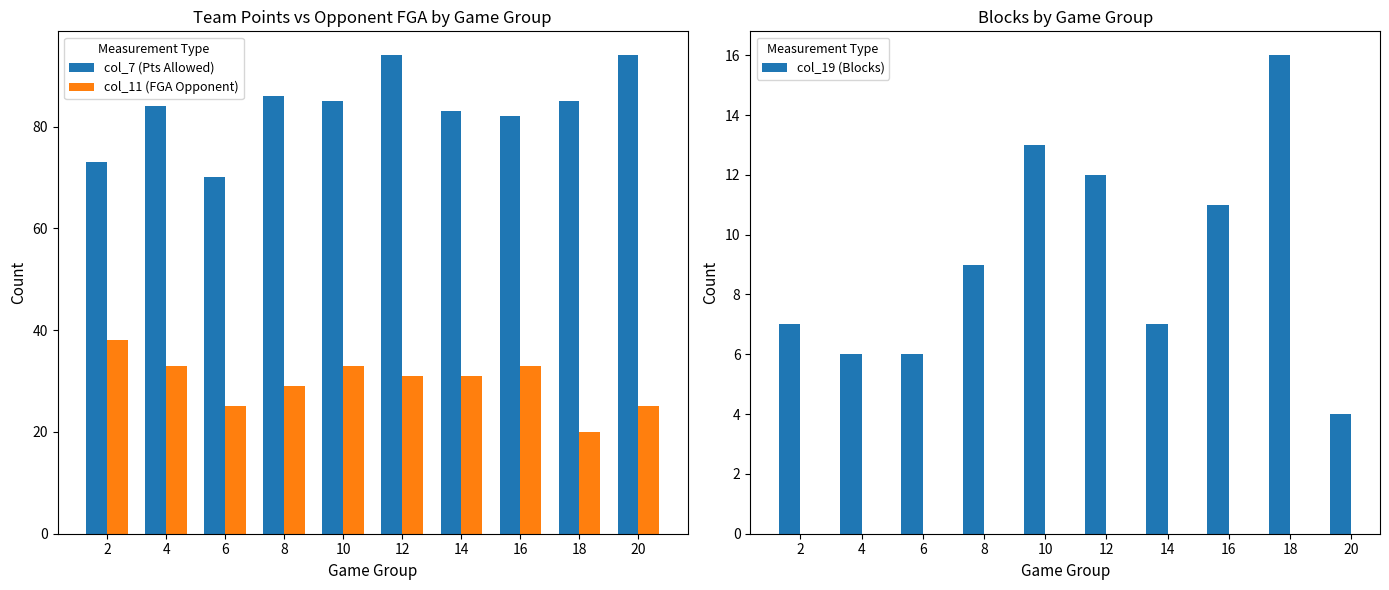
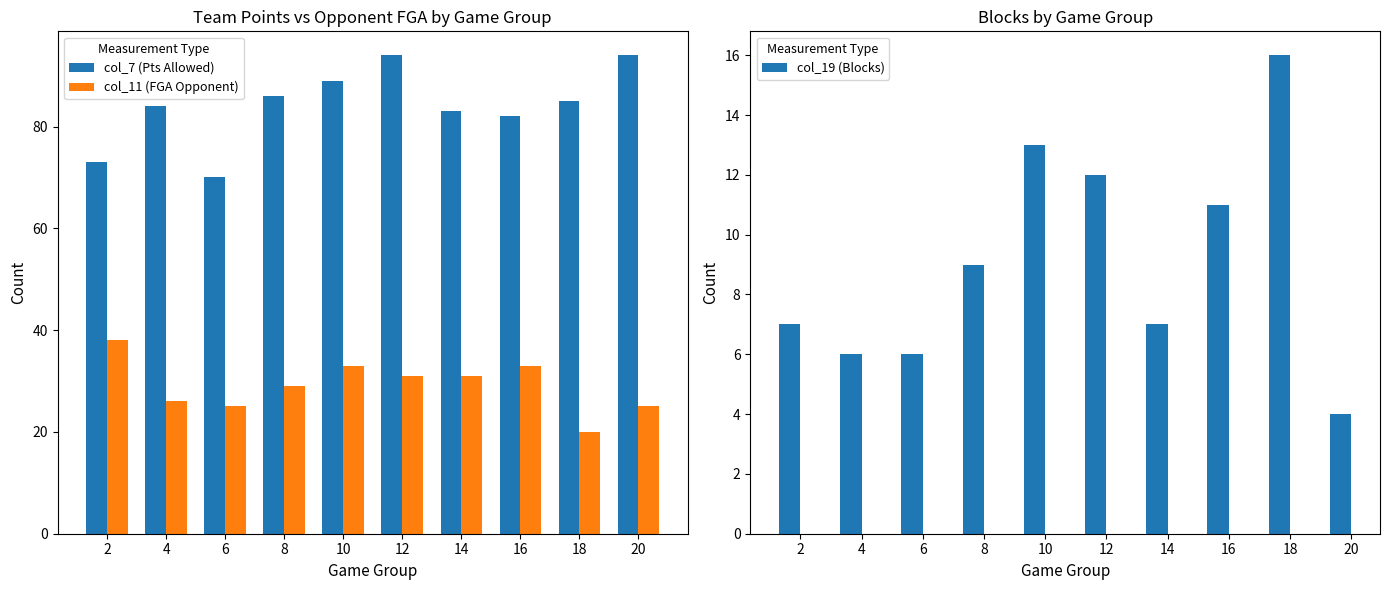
  {
    "Team Points vs Opponent FGA by Game Group": {
      "col_7 (Pts Allowed)": {
        "2": 73,
        "4": 84,
        "6": 70,
        "8": 86,
-       "10": 85,
+       "10": 89,
        "12": 94,
        "14": 83,
        "16": 82,
        "18": 85,
        "20": 94
      },
      "col_11 (FGA Opponent)": {
        "2": 38,
-       "4": 33,
+       "4": 26,
        "6": 25,
        "8": 29,
        "10": 33,
        "12": 31,
        "14": 31,
        "16": 33,
        "18": 20,
        "20": 25
      }
    },
    "Blocks by Game Group": {
      "2": 7.0,
      "4": 6.0,
      "6": 6.0,
      "8": 9.0,
      "10": 13.0,
      "12": 12.0,
      "14": 7.0,
      "16": 11.0,
      "18": 16.0,
      "20": 4.0
    }
  }
